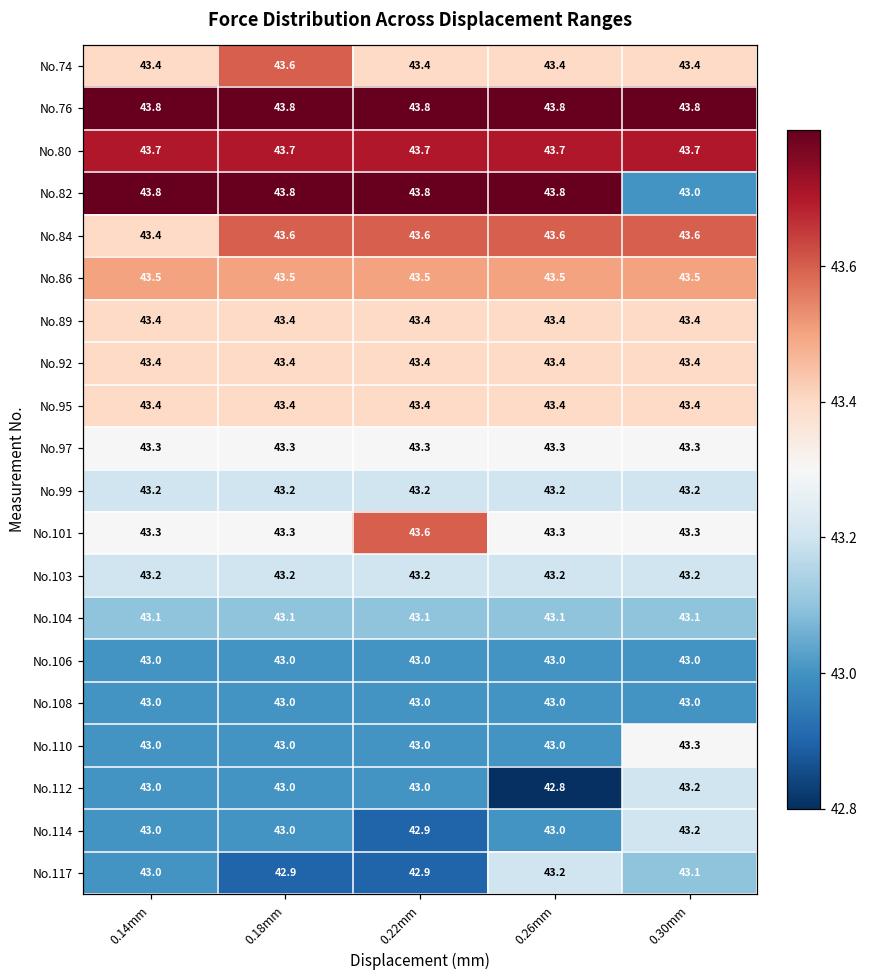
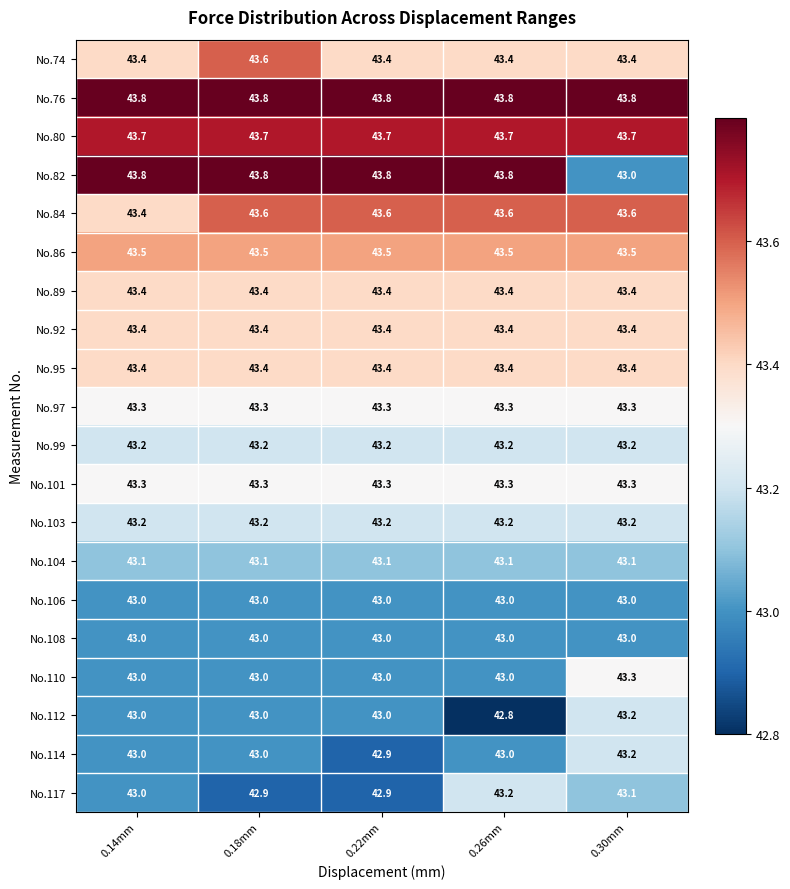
  {
    "No.74": {
      "0.14mm": 43.4,
      "0.18mm": 43.6,
      "0.22mm": 43.4,
      "0.26mm": 43.4,
      "0.30mm": 43.4
    },
    "No.76": {
      "0.14mm": 43.8,
      "0.18mm": 43.8,
      "0.22mm": 43.8,
      "0.26mm": 43.8,
      "0.30mm": 43.8
    },
    "No.80": {
      "0.14mm": 43.7,
      "0.18mm": 43.7,
      "0.22mm": 43.7,
      "0.26mm": 43.7,
      "0.30mm": 43.7
    },
    "No.82": {
      "0.14mm": 43.8,
      "0.18mm": 43.8,
      "0.22mm": 43.8,
      "0.26mm": 43.8,
      "0.30mm": 43.0
    },
    "No.84": {
      "0.14mm": 43.4,
      "0.18mm": 43.6,
      "0.22mm": 43.6,
      "0.26mm": 43.6,
      "0.30mm": 43.6
    },
    "No.86": {
      "0.14mm": 43.5,
      "0.18mm": 43.5,
      "0.22mm": 43.5,
      "0.26mm": 43.5,
      "0.30mm": 43.5
    },
    "No.89": {
      "0.14mm": 43.4,
      "0.18mm": 43.4,
      "0.22mm": 43.4,
      "0.26mm": 43.4,
      "0.30mm": 43.4
    },
    "No.92": {
      "0.14mm": 43.4,
      "0.18mm": 43.4,
      "0.22mm": 43.4,
      "0.26mm": 43.4,
      "0.30mm": 43.4
    },
    "No.95": {
      "0.14mm": 43.4,
      "0.18mm": 43.4,
      "0.22mm": 43.4,
      "0.26mm": 43.4,
      "0.30mm": 43.4
    },
    "No.97": {
      "0.14mm": 43.3,
      "0.18mm": 43.3,
      "0.22mm": 43.3,
      "0.26mm": 43.3,
      "0.30mm": 43.3
    },
    "No.99": {
      "0.14mm": 43.2,
      "0.18mm": 43.2,
      "0.22mm": 43.2,
      "0.26mm": 43.2,
      "0.30mm": 43.2
    },
    "No.101": {
      "0.14mm": 43.3,
      "0.18mm": 43.3,
-     "0.22mm": 43.6,
+     "0.22mm": 43.3,
      "0.26mm": 43.3,
      "0.30mm": 43.3
    },
    "No.103": {
      "0.14mm": 43.2,
      "0.18mm": 43.2,
      "0.22mm": 43.2,
      "0.26mm": 43.2,
      "0.30mm": 43.2
    },
    "No.104": {
      "0.14mm": 43.1,
      "0.18mm": 43.1,
      "0.22mm": 43.1,
      "0.26mm": 43.1,
      "0.30mm": 43.1
    },
    "No.106": {
      "0.14mm": 43.0,
      "0.18mm": 43.0,
      "0.22mm": 43.0,
      "0.26mm": 43.0,
      "0.30mm": 43.0
    },
    "No.108": {
      "0.14mm": 43.0,
      "0.18mm": 43.0,
      "0.22mm": 43.0,
      "0.26mm": 43.0,
      "0.30mm": 43.0
    },
    "No.110": {
      "0.14mm": 43.0,
      "0.18mm": 43.0,
      "0.22mm": 43.0,
      "0.26mm": 43.0,
      "0.30mm": 43.3
    },
    "No.112": {
      "0.14mm": 43.0,
      "0.18mm": 43.0,
      "0.22mm": 43.0,
      "0.26mm": 42.8,
      "0.30mm": 43.2
    },
    "No.114": {
      "0.14mm": 43.0,
      "0.18mm": 43.0,
      "0.22mm": 42.9,
      "0.26mm": 43.0,
      "0.30mm": 43.2
    },
    "No.117": {
      "0.14mm": 43.0,
      "0.18mm": 42.9,
      "0.22mm": 42.9,
      "0.26mm": 43.2,
      "0.30mm": 43.1
    }
  }
